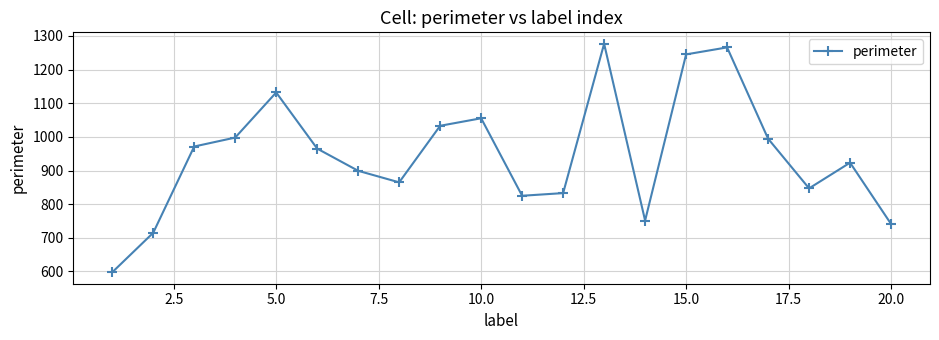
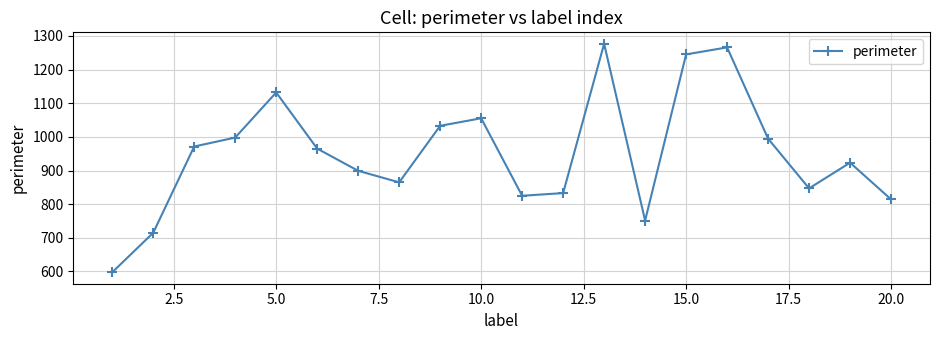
  {
    "5.0": 1130,
    "10.0": 1060,
    "15.0": 1250,
-   "20.0": 740
+   "20.0": 810
  }
